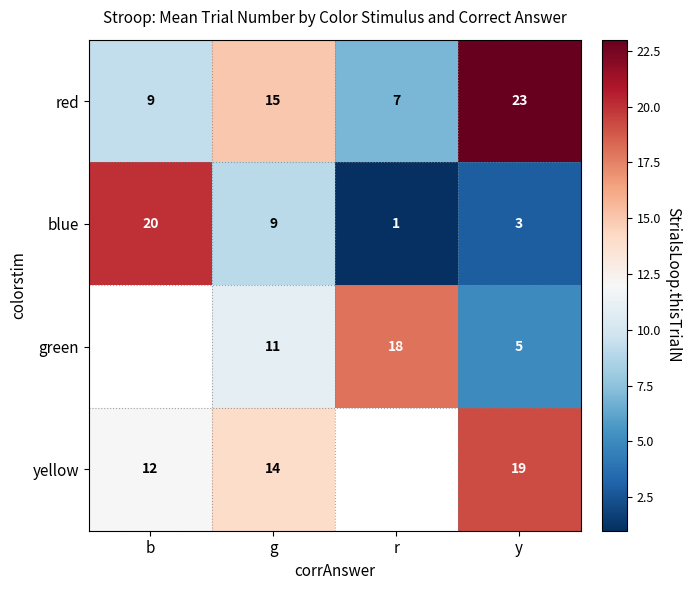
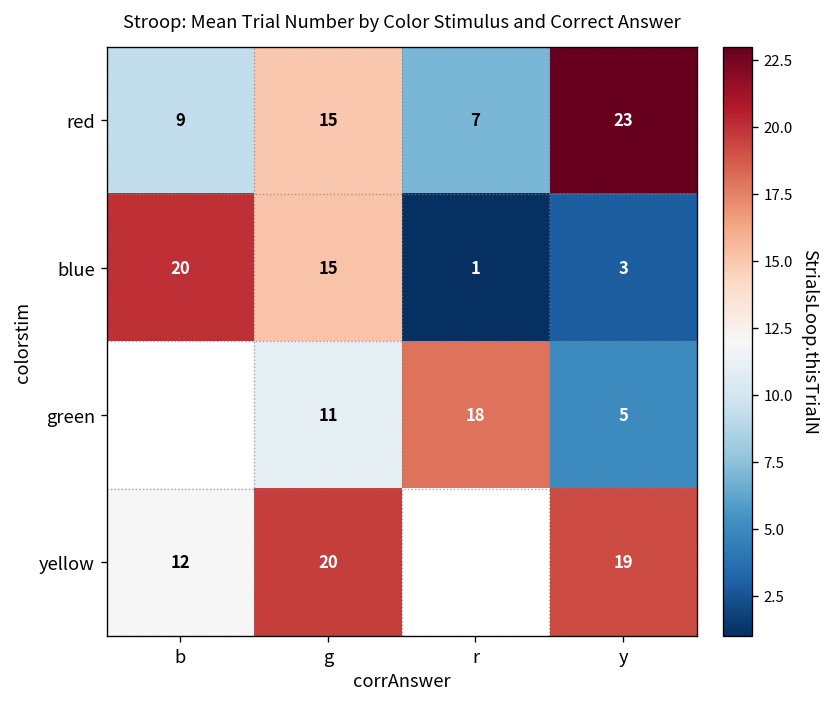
  {
    "red": {
      "b": 9,
      "g": 15,
      "r": 7,
      "y": 23
    },
    "blue": {
      "b": 20,
-     "g": 9,
+     "g": 15,
      "r": 1,
      "y": 3
    },
    "green": {
      "g": 11,
      "r": 18,
      "y": 5
    },
    "yellow": {
      "b": 12,
-     "g": 14,
+     "g": 20,
      "y": 19
    }
  }
